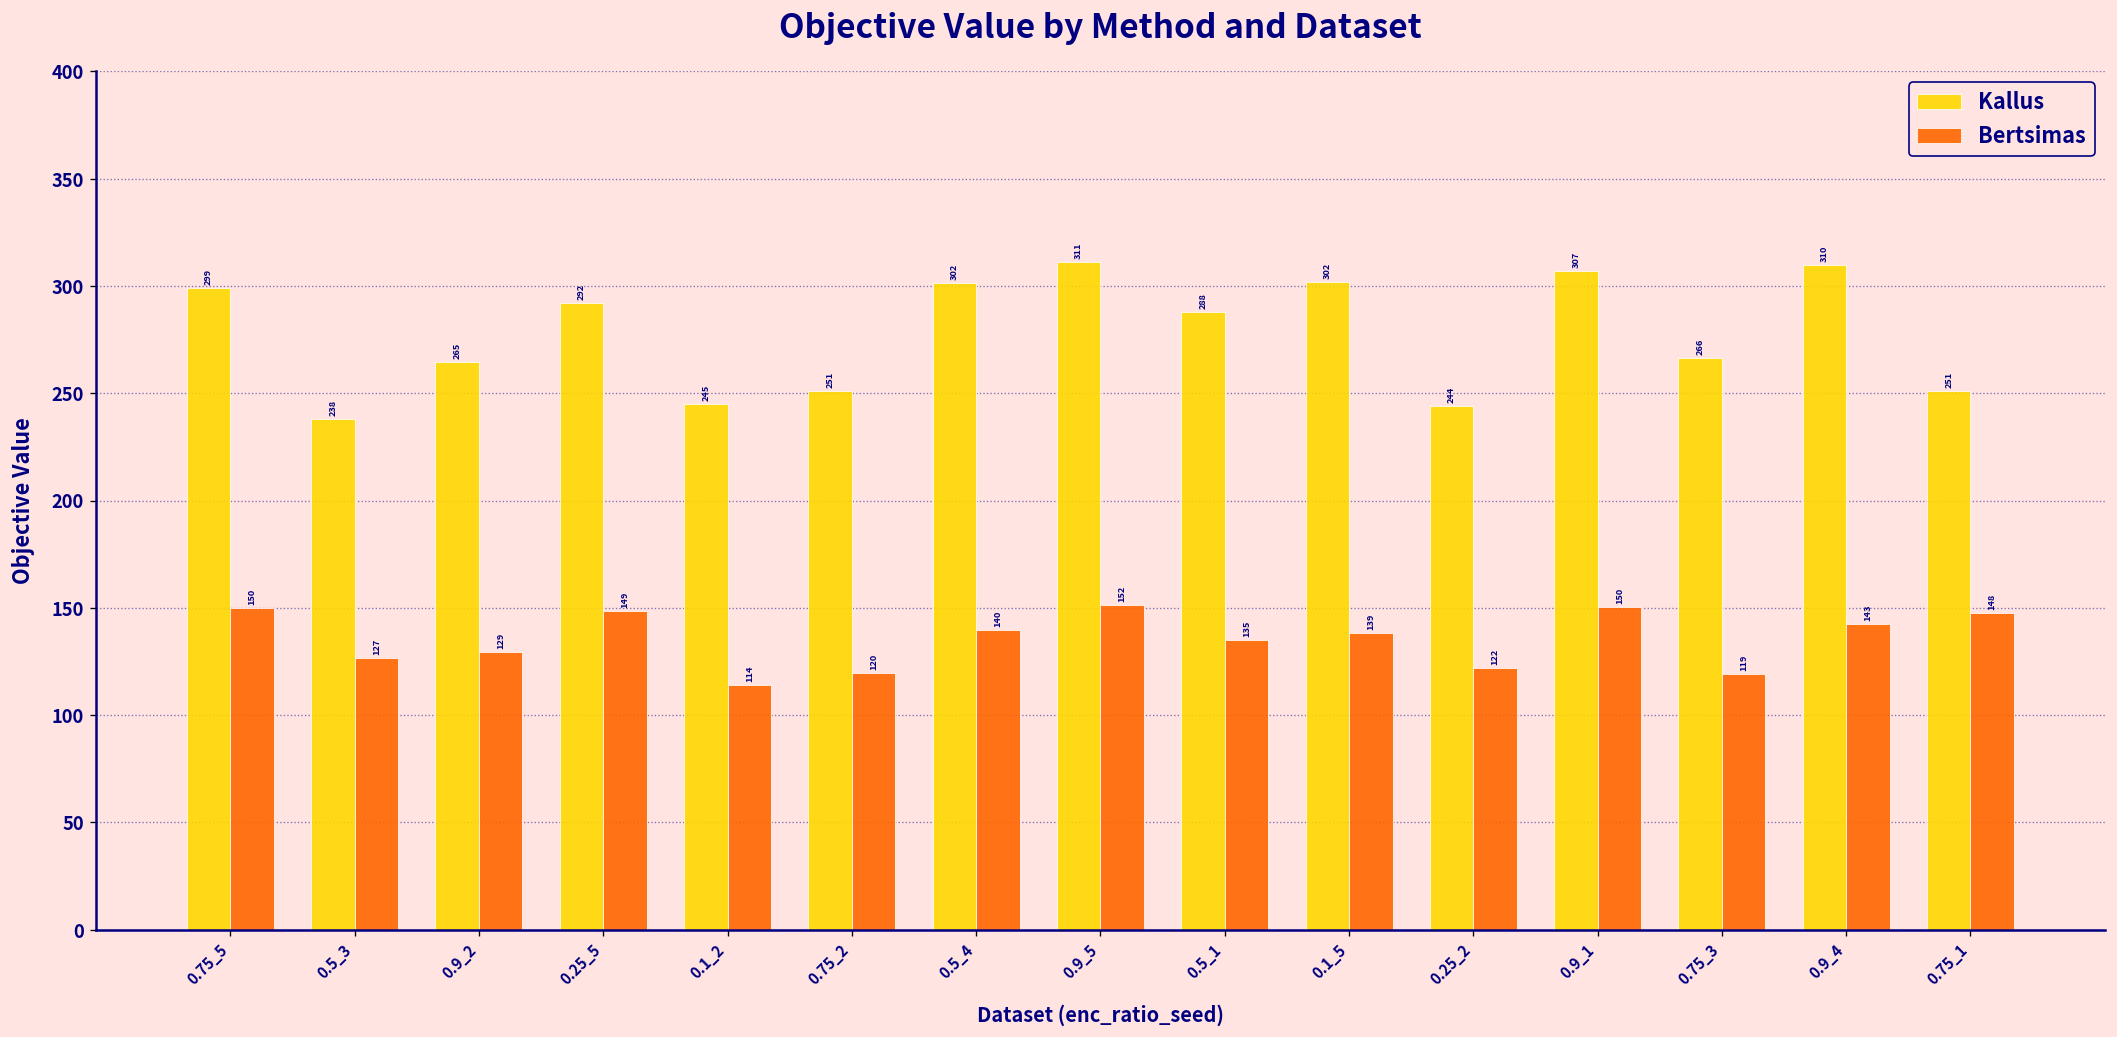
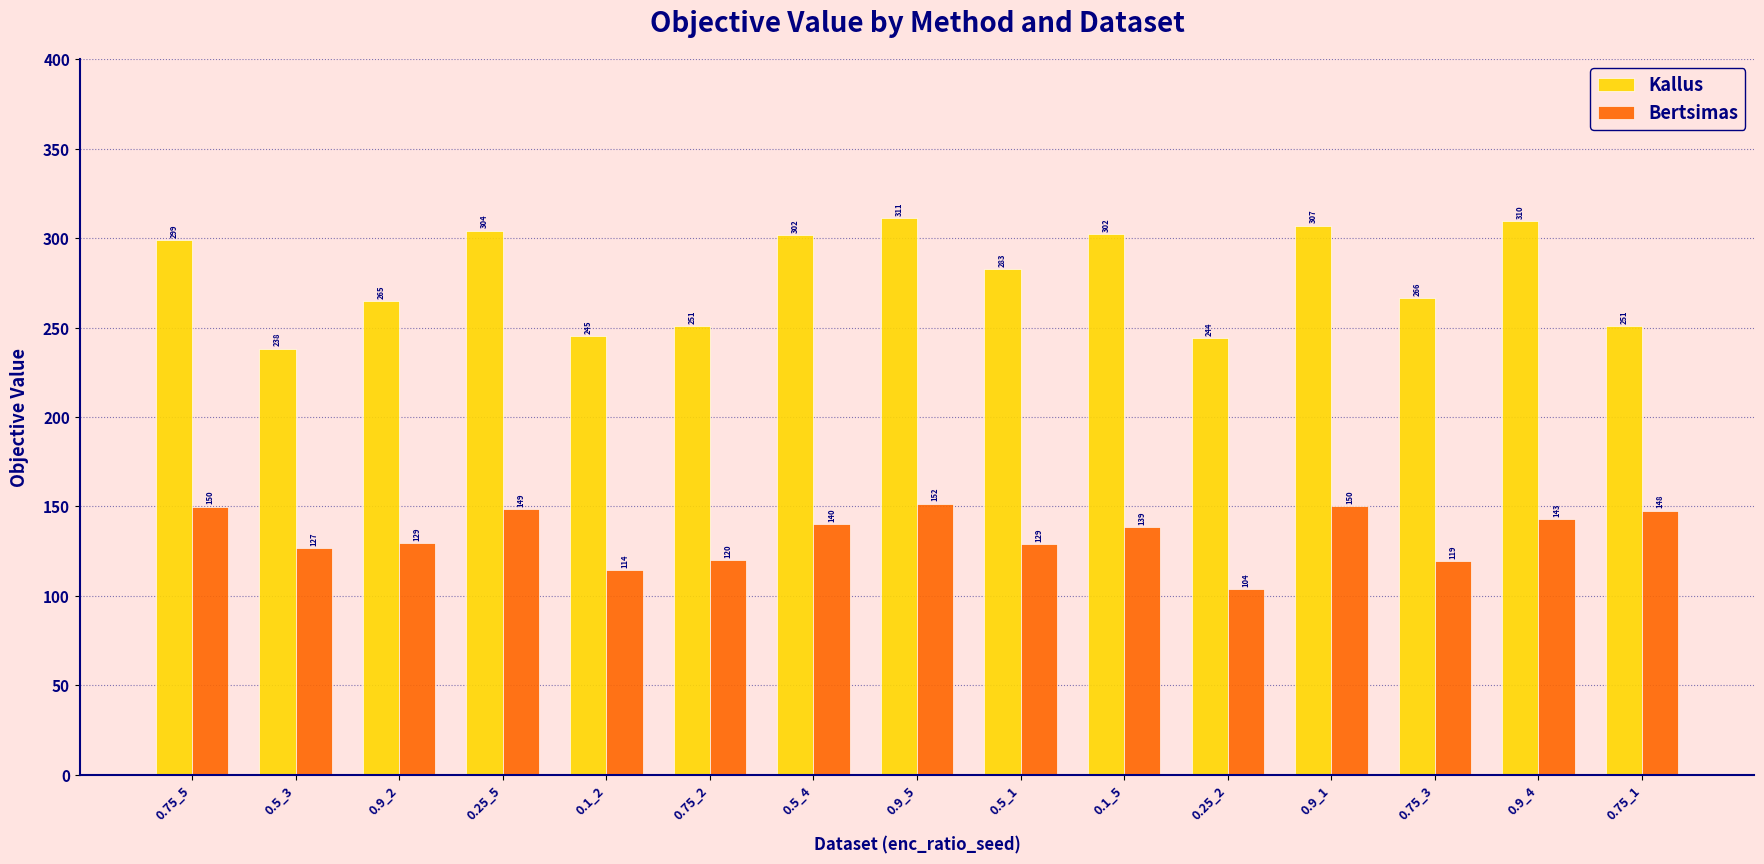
  {
    "Kallus": {
      "0.75_5": 299,
      "0.5_3": 238,
      "0.9_2": 265,
-     "0.25_5": 292,
+     "0.25_5": 304,
      "0.1_2": 245,
      "0.75_2": 251,
      "0.5_4": 302,
      "0.9_5": 311,
-     "0.5_1": 288,
+     "0.5_1": 283,
      "0.1_5": 302,
      "0.25_2": 244,
      "0.9_1": 307,
      "0.75_3": 266,
      "0.9_4": 310,
      "0.75_1": 251
    },
    "Bertsimas": {
      "0.75_5": 150,
      "0.5_3": 127,
      "0.9_2": 129,
      "0.25_5": 149,
      "0.1_2": 114,
      "0.75_2": 120,
      "0.5_4": 140,
      "0.9_5": 152,
-     "0.5_1": 135,
+     "0.5_1": 129,
      "0.1_5": 139,
-     "0.25_2": 122,
+     "0.25_2": 104,
      "0.9_1": 150,
      "0.75_3": 119,
      "0.9_4": 143,
      "0.75_1": 148
    }
  }
